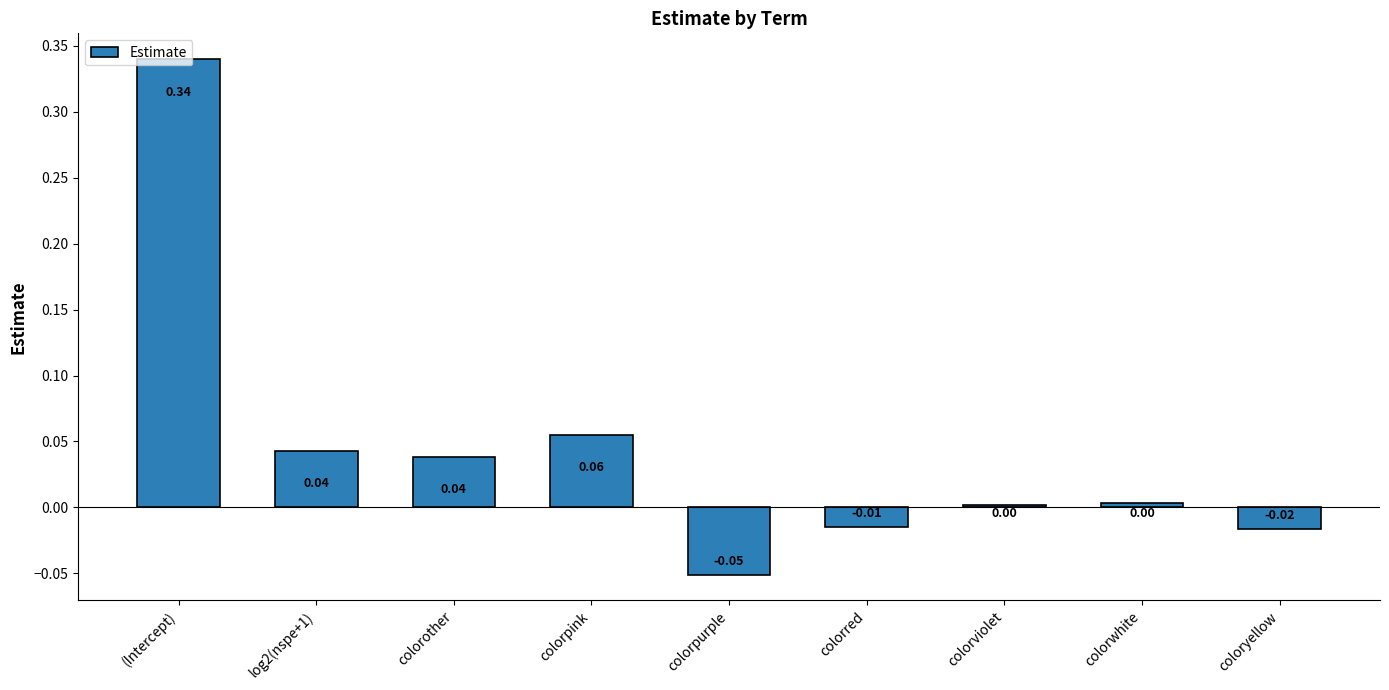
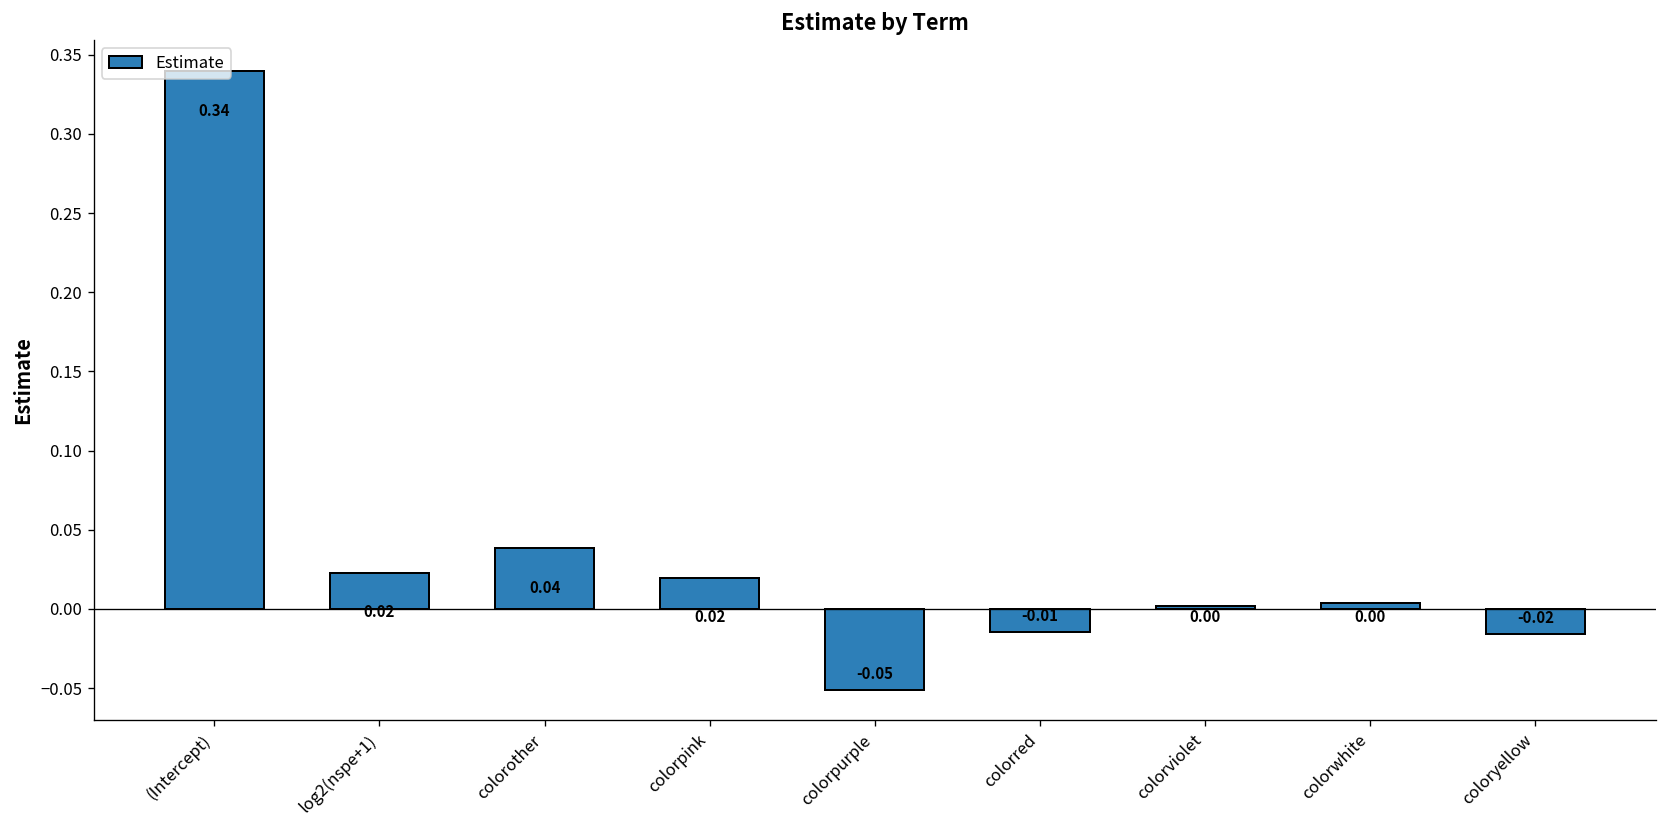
  {
-   "log2(nspe+1)": 0.04,
+   "log2(nspe+1)": 0.02,
    "colorother": 0.04,
-   "colorpink": 0.06,
+   "colorpink": 0.02,
    "colorpurple": -0.05,
    "colorred": -0.01,
    "colorviolet": 0.00,
    "colorwhite": 0.00,
    "coloryellow": -0.02
  }
